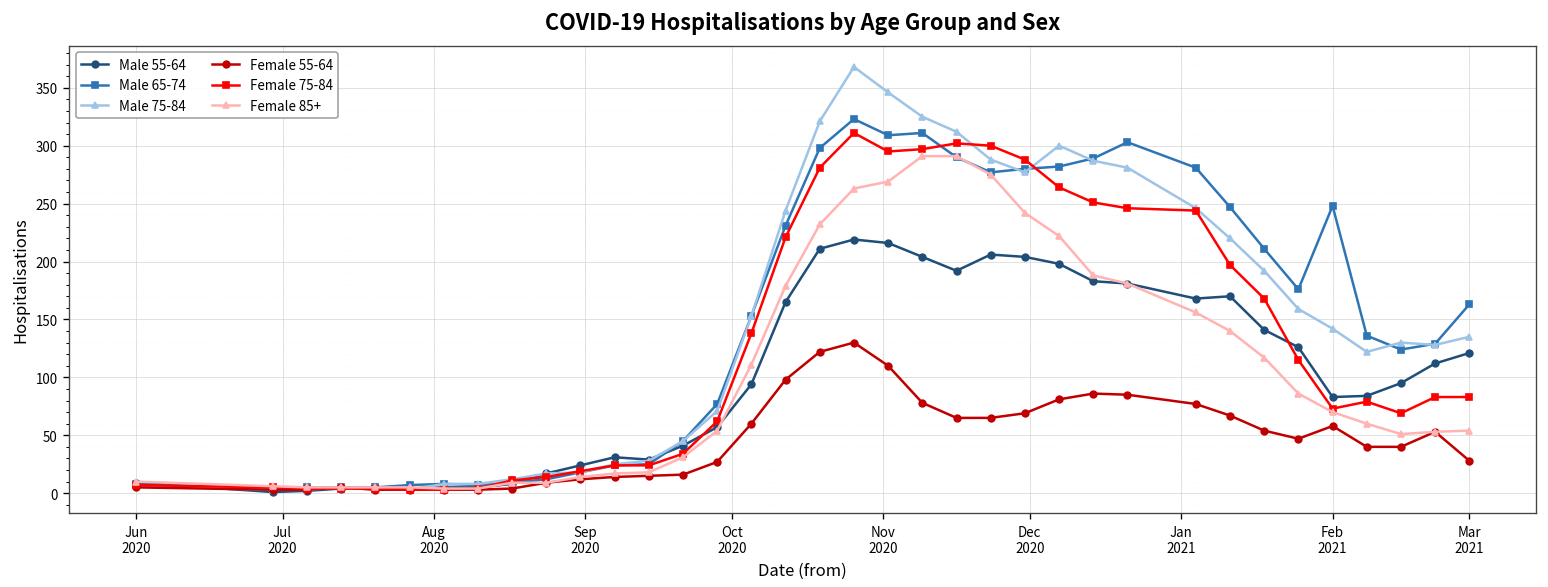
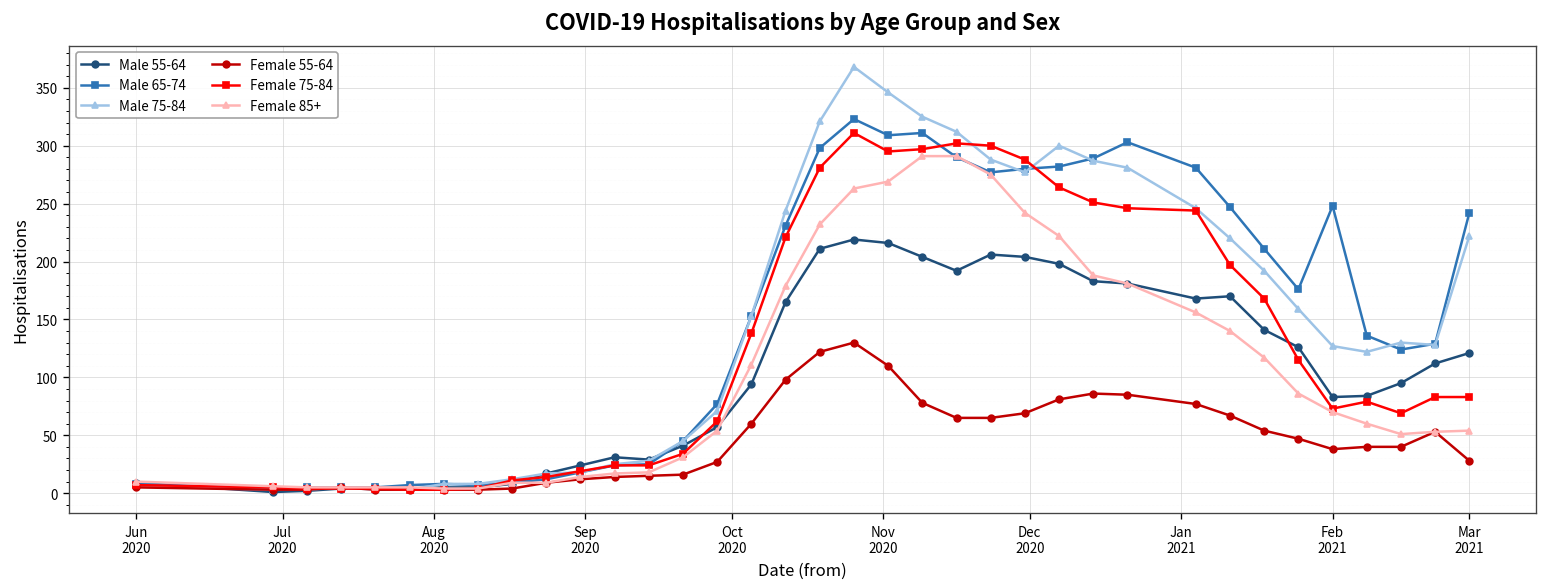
  {
    "Male 55-64": {
      "Feb 2021": 80,
      "Mar 2021": 120
    },
    "Male 65-74": {
      "Feb 2021": 250,
-     "Mar 2021": 160
+     "Mar 2021": 240
    },
    "Male 75-84": {
-     "Feb 2021": 140,
-     "Mar 2021": 140
+     "Feb 2021": 130,
+     "Mar 2021": 220
    },
    "Female 55-64": {
-     "Feb 2021": 60,
+     "Feb 2021": 40,
      "Mar 2021": 30
    },
    "Female 75-84": {
      "Feb 2021": 70,
      "Mar 2021": 80
    },
    "Female 85+": {
      "Feb 2021": 70,
      "Mar 2021": 50
    }
  }
